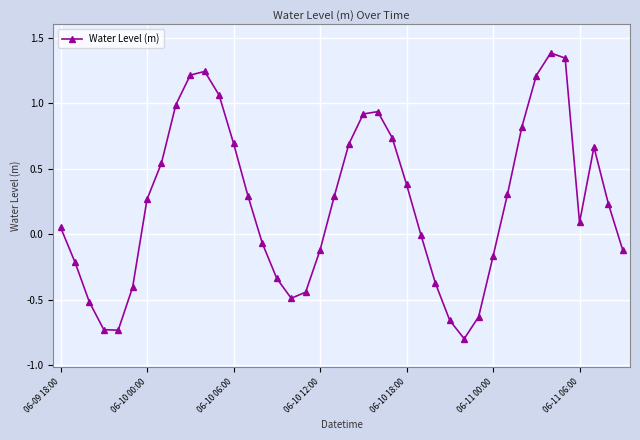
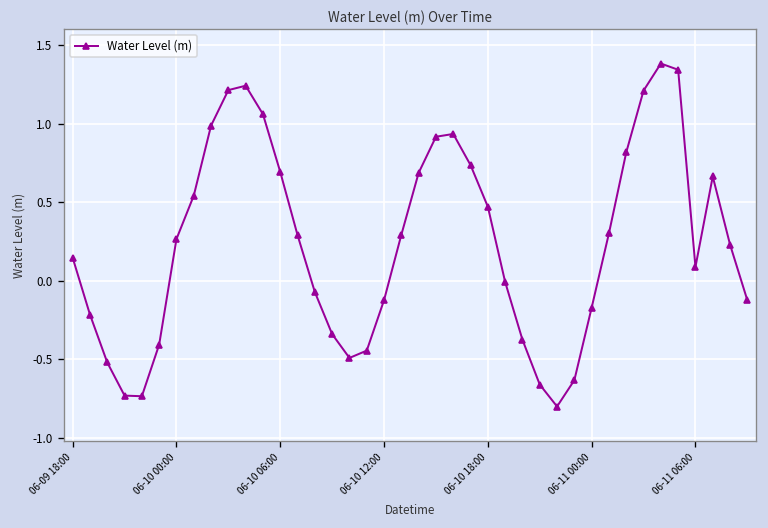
  {
-   "06-09 18:00": 0.05,
+   "06-09 18:00": 0.15,
    "06-10 00:00": 0.27,
    "06-10 06:00": 0.69,
    "06-10 12:00": -0.12,
-   "06-10 18:00": 0.38,
+   "06-10 18:00": 0.47,
    "06-11 00:00": -0.17,
    "06-11 06:00": 0.09
  }
